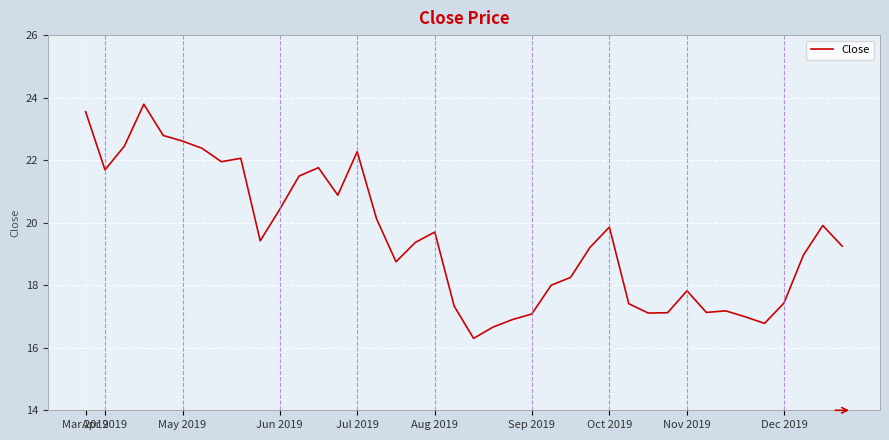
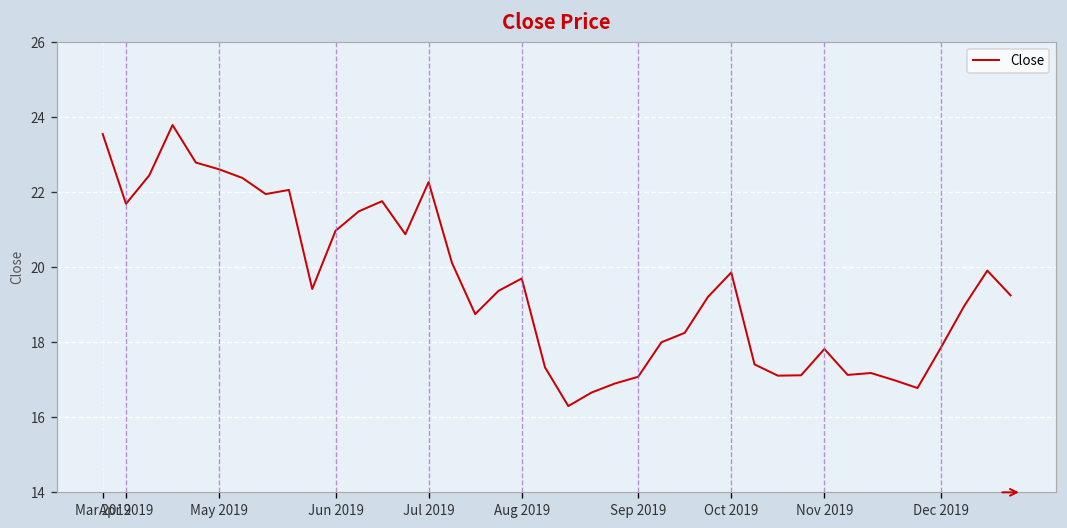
  {
    "May 2019": 22.6,
-   "Jun 2019": 20.4,
+   "Jun 2019": 21.0,
    "Jul 2019": 22.3,
    "Aug 2019": 19.7,
    "Sep 2019": 17.1,
    "Oct 2019": 19.9,
    "Nov 2019": 17.8,
-   "Dec 2019": 17.4
+   "Dec 2019": 17.9
  }
